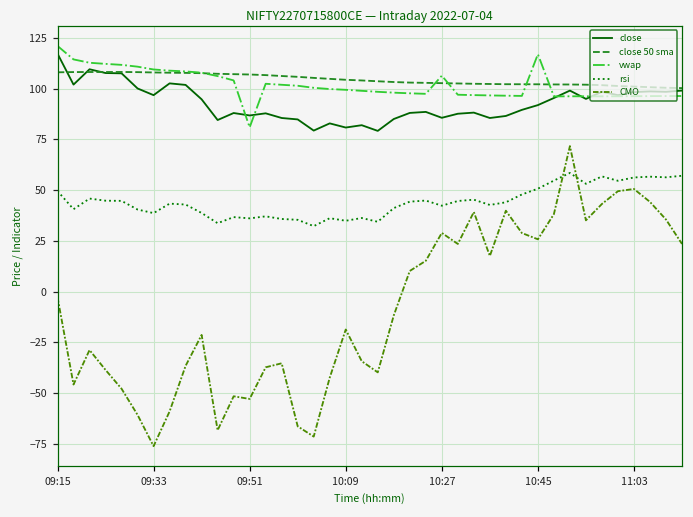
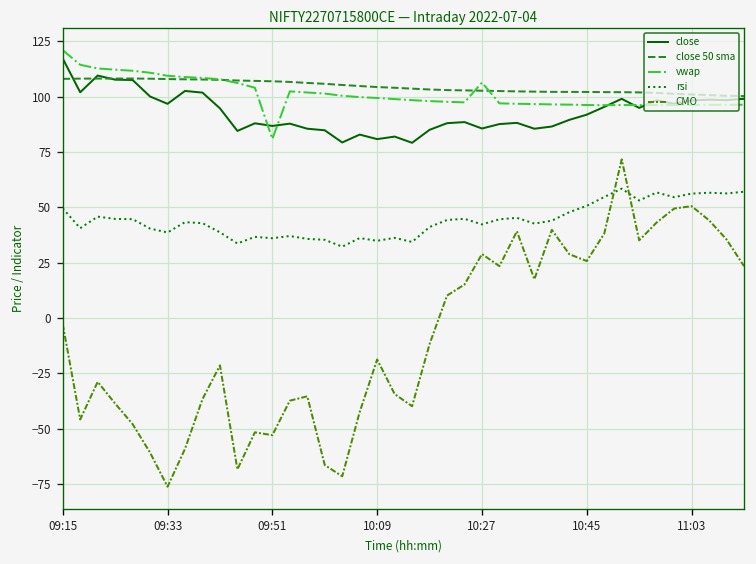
  {
    "vwap": {
      "09:15": 121,
      "09:33": 109,
      "09:51": 81,
      "10:09": 99,
      "10:27": 106,
-     "10:45": 117
+     "10:45": 96
    }
  }
